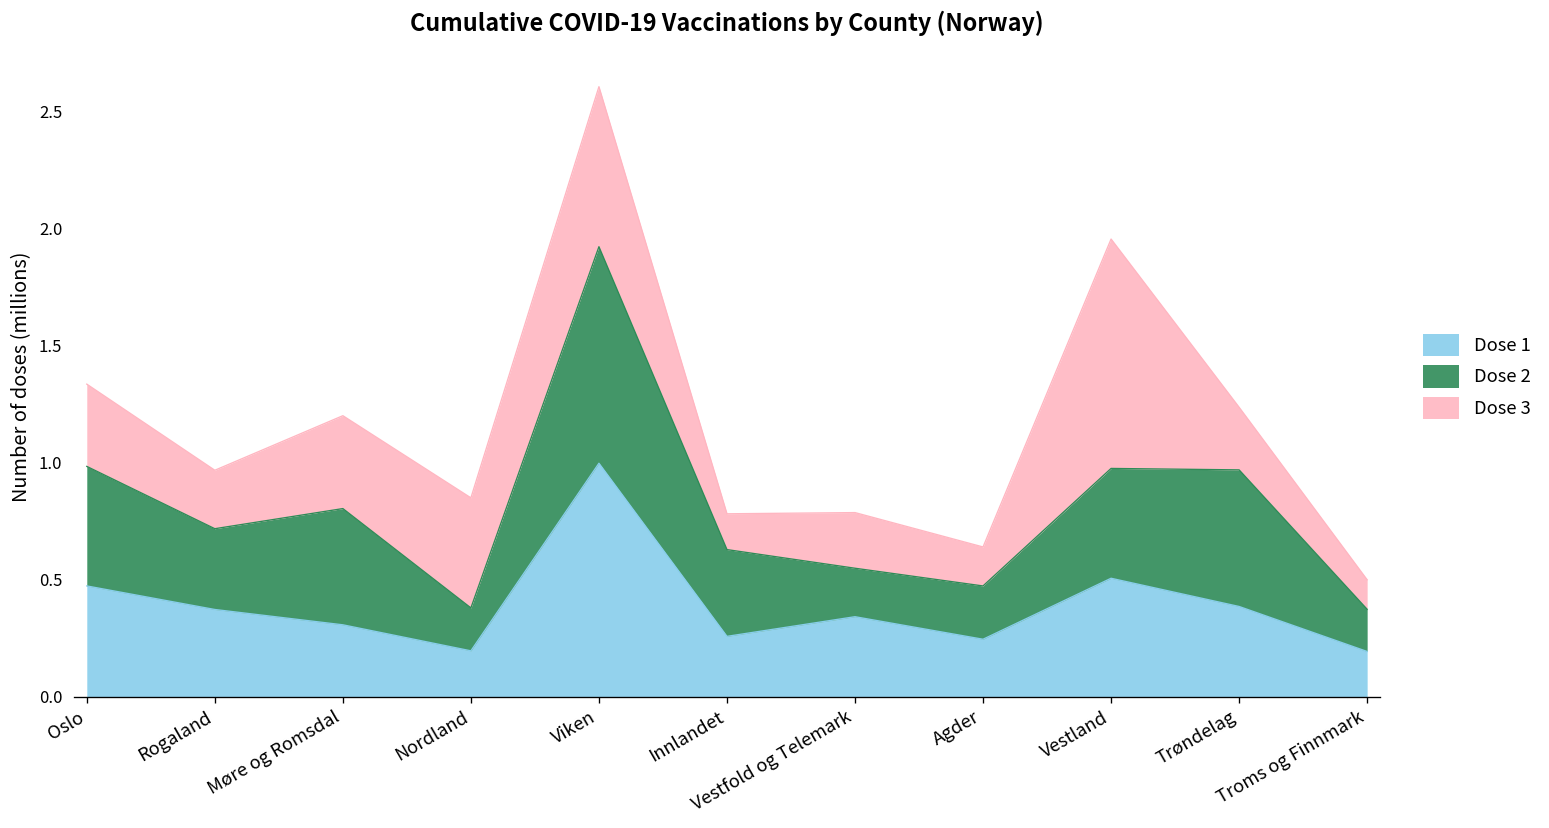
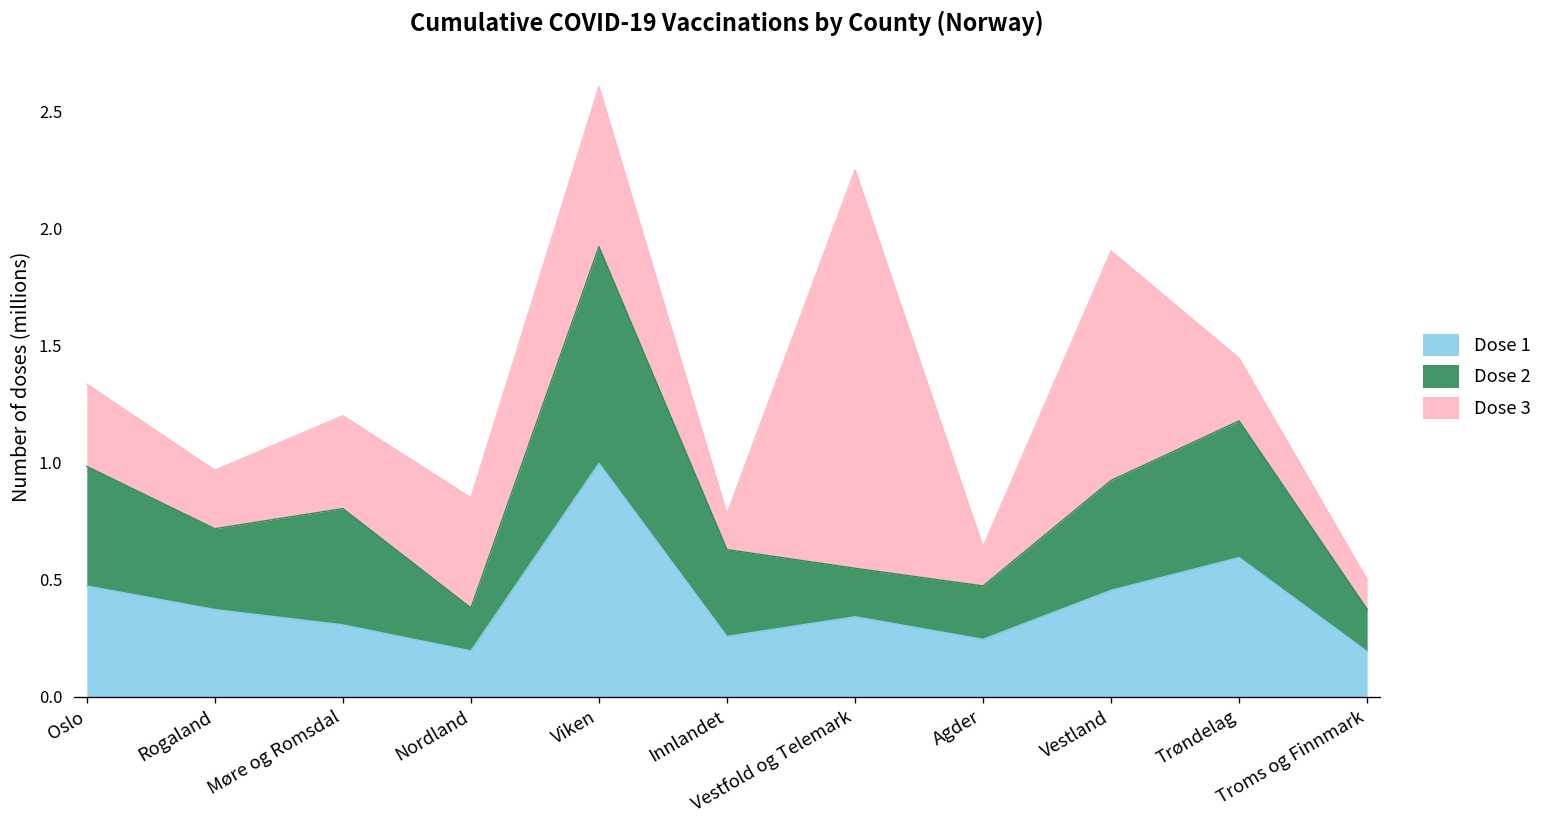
  {
    "Dose 1": {
      "Oslo": 0.47,
      "Rogaland": 0.37,
      "Møre og Romsdal": 0.31,
      "Nordland": 0.20,
      "Viken": 1.00,
      "Innlandet": 0.26,
      "Vestfold og Telemark": 0.34,
      "Agder": 0.25,
-     "Vestland": 0.51,
-     "Trøndelag": 0.39,
+     "Vestland": 0.45,
+     "Trøndelag": 0.59,
      "Troms og Finnmark": 0.19
    },
    "Dose 2": {
      "Oslo": 0.51,
      "Rogaland": 0.35,
      "Møre og Romsdal": 0.50,
      "Nordland": 0.18,
      "Viken": 0.93,
      "Innlandet": 0.37,
      "Vestfold og Telemark": 0.21,
      "Agder": 0.23,
      "Vestland": 0.47,
      "Trøndelag": 0.58,
      "Troms og Finnmark": 0.18
    },
    "Dose 3": {
      "Oslo": 0.35,
      "Rogaland": 0.25,
      "Møre og Romsdal": 0.40,
      "Nordland": 0.47,
      "Viken": 0.68,
      "Innlandet": 0.15,
-     "Vestfold og Telemark": 0.24,
+     "Vestfold og Telemark": 1.70,
      "Agder": 0.17,
      "Vestland": 0.98,
      "Trøndelag": 0.27,
      "Troms og Finnmark": 0.13
    }
  }
